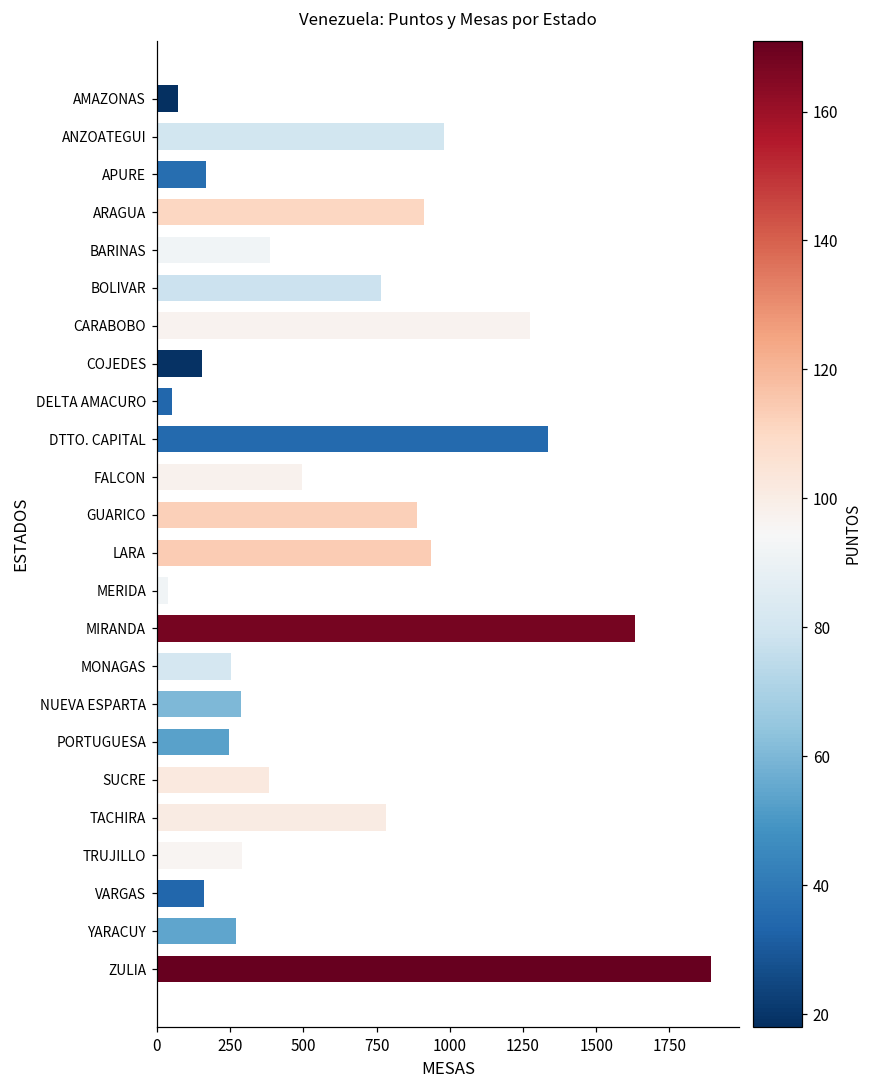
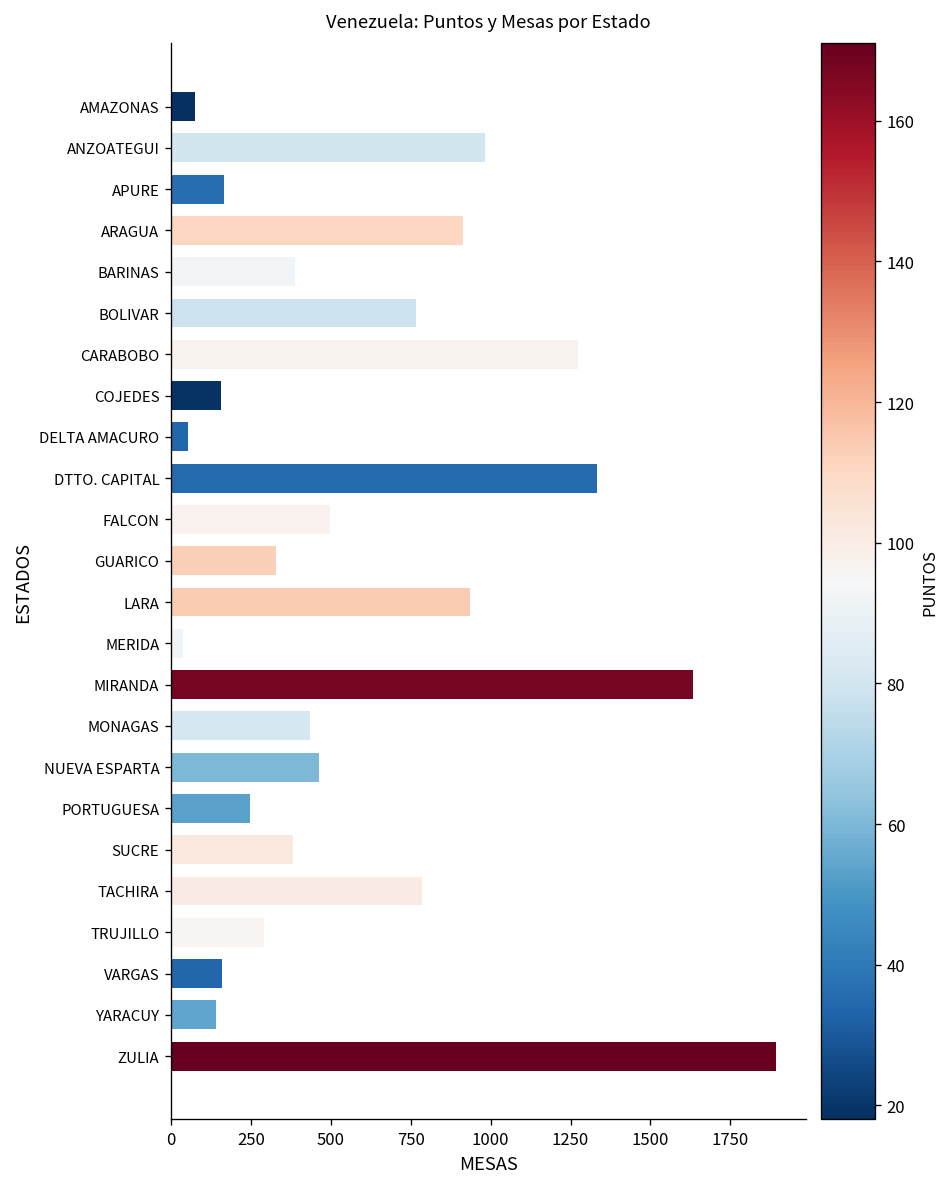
  {
    "AMAZONAS": 70,
    "ANZOATEGUI": 980,
    "APURE": 170,
    "ARAGUA": 910,
    "BARINAS": 390,
    "BOLIVAR": 770,
    "CARABOBO": 1270,
    "COJEDES": 160,
    "DELTA AMACURO": 50,
    "DTTO. CAPITAL": 1330,
    "FALCON": 500,
-   "GUARICO": 890,
+   "GUARICO": 330,
    "LARA": 940,
    "MERIDA": 40,
    "MIRANDA": 1630,
-   "MONAGAS": 250,
-   "NUEVA ESPARTA": 290,
+   "MONAGAS": 440,
+   "NUEVA ESPARTA": 460,
    "PORTUGUESA": 250,
    "SUCRE": 380,
    "TACHIRA": 780,
    "TRUJILLO": 290,
    "VARGAS": 160,
-   "YARACUY": 270,
+   "YARACUY": 140,
    "ZULIA": 1890
  }
